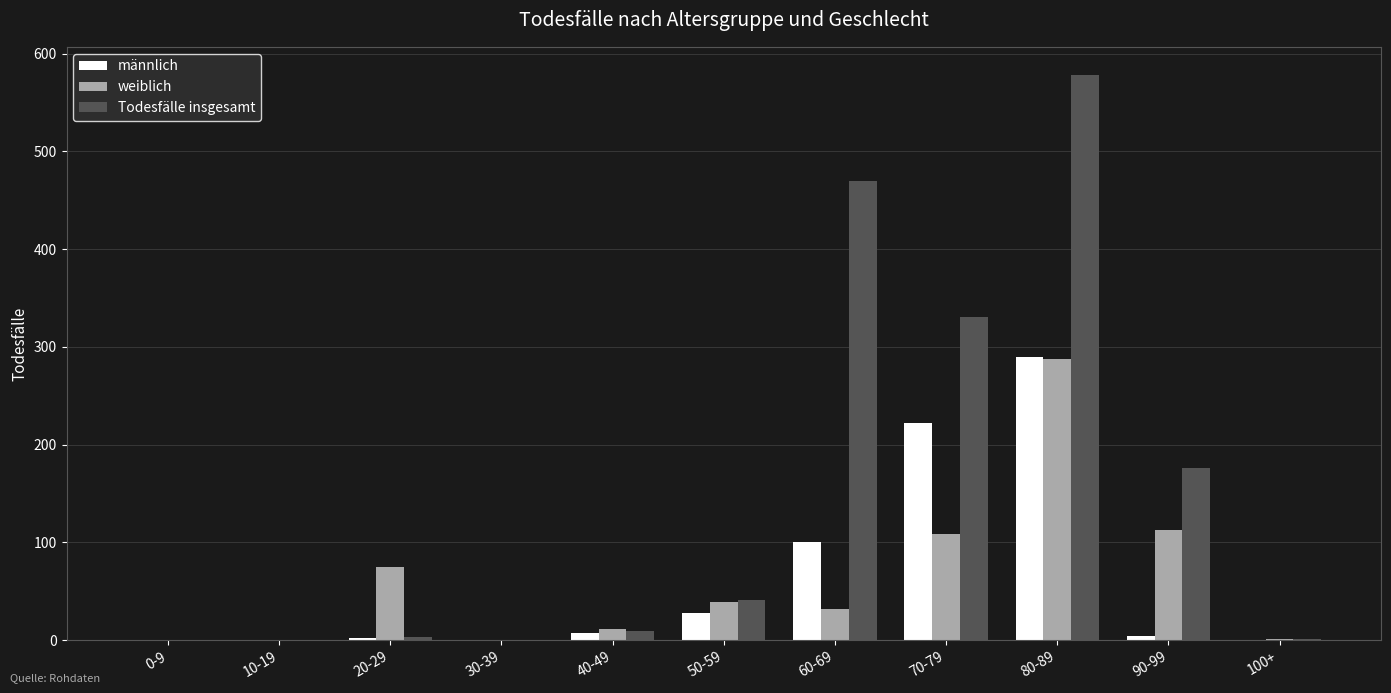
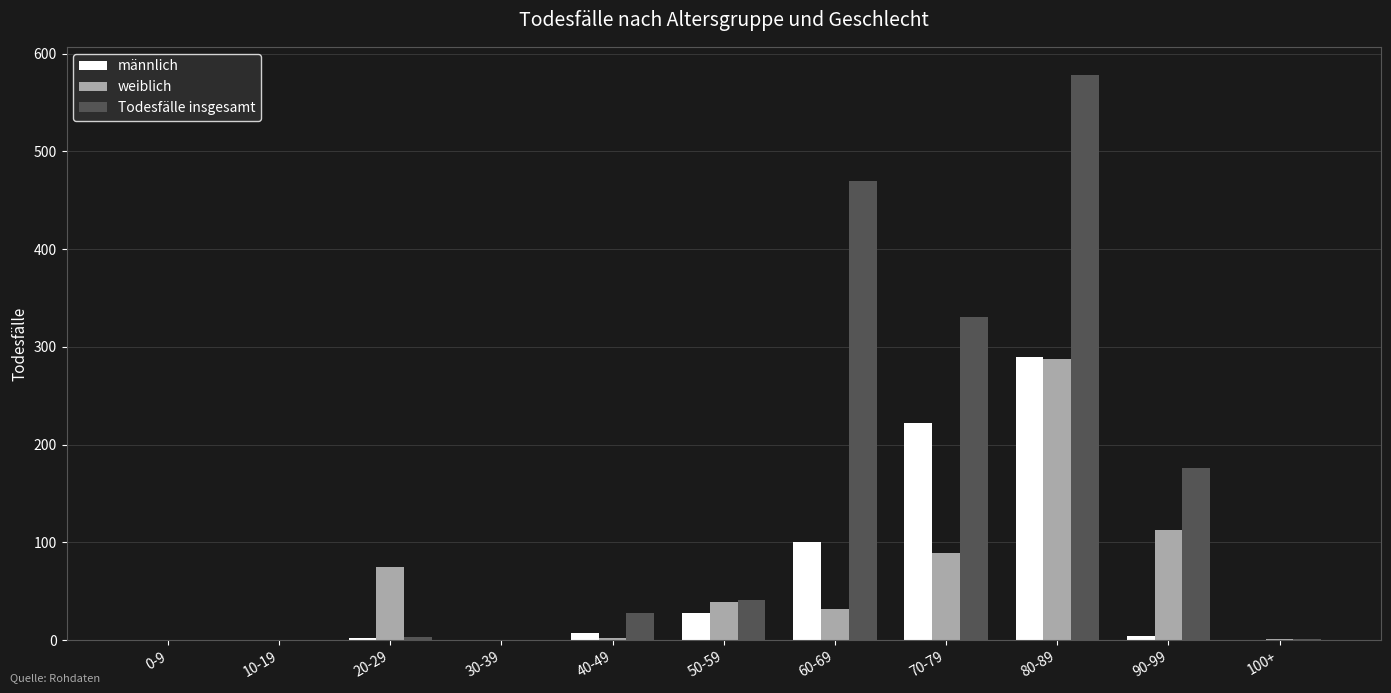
  {
    "männlich": {
      "0-9": 0,
      "10-19": 0,
      "30-39": 0,
      "40-49": 10,
      "50-59": 30,
      "60-69": 100,
      "70-79": 220,
      "80-89": 290,
      "90-99": 0,
      "100+": 0
    },
    "weiblich": {
      "0-9": 0,
      "10-19": 0,
      "20-29": 80,
      "30-39": 0,
-     "40-49": 10,
+     "40-49": 0,
      "50-59": 40,
      "60-69": 30,
-     "70-79": 110,
+     "70-79": 90,
      "80-89": 290,
      "90-99": 110
    },
    "Todesfälle insgesamt": {
      "0-9": 0,
      "10-19": 0,
      "20-29": 0,
      "30-39": 0,
-     "40-49": 10,
+     "40-49": 30,
      "50-59": 40,
      "60-69": 470,
      "70-79": 330,
      "80-89": 580,
      "90-99": 180
    }
  }
